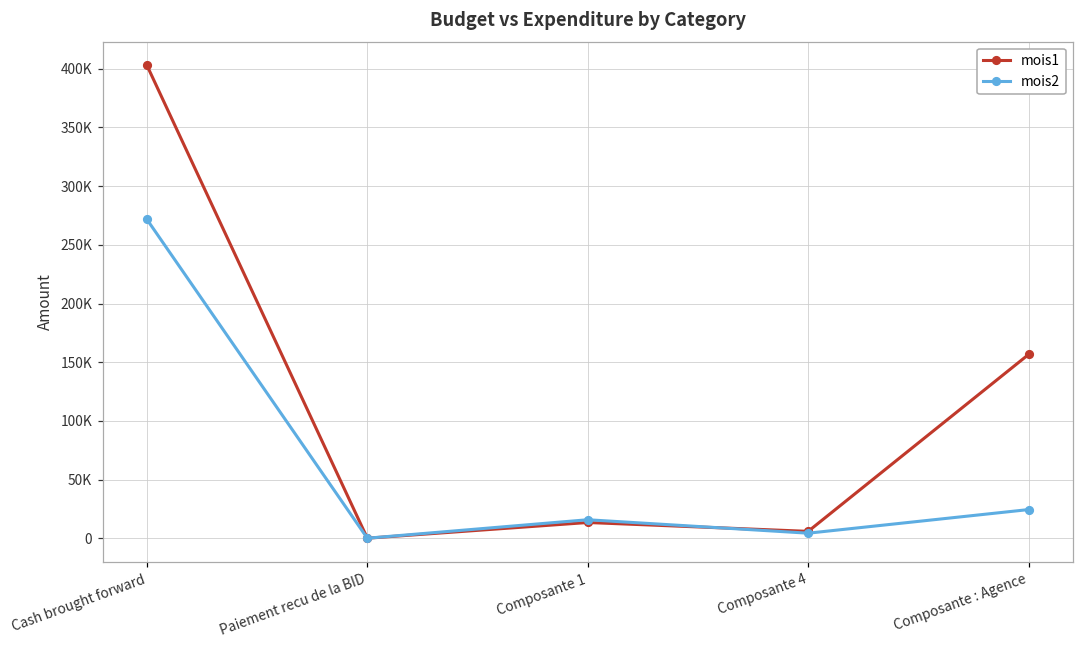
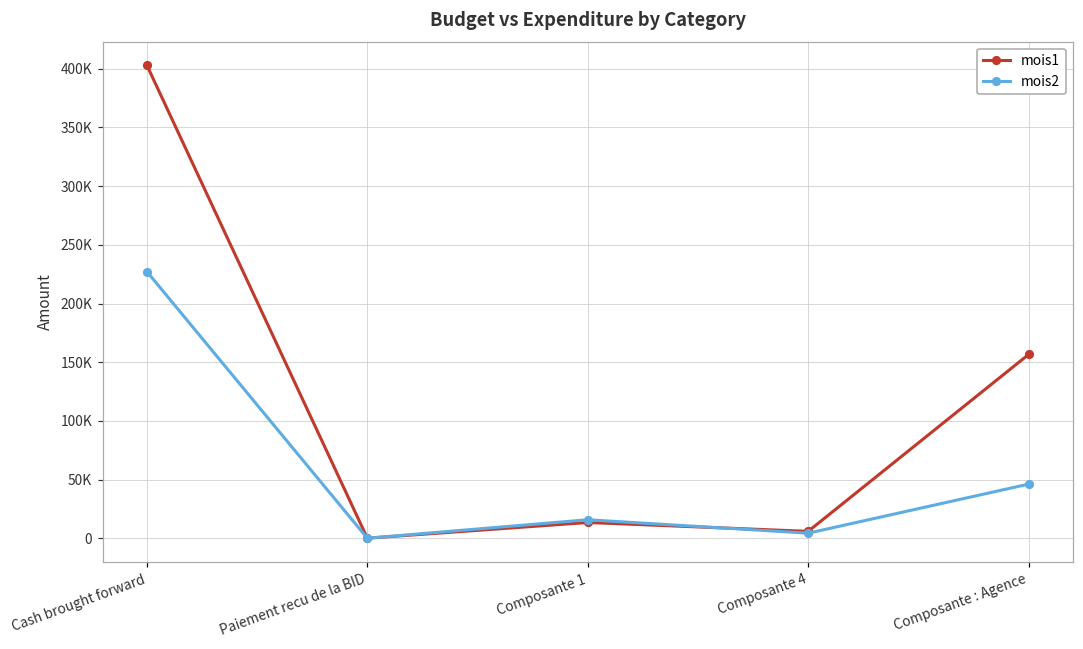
  {
    "mois1": {
      "Cash brought forward": 403000,
      "Composante : Agence": 157000
    },
    "mois2": {
-     "Cash brought forward": 272000,
-     "Composante : Agence": 24000
+     "Cash brought forward": 227000,
+     "Composante : Agence": 46000
    }
  }
